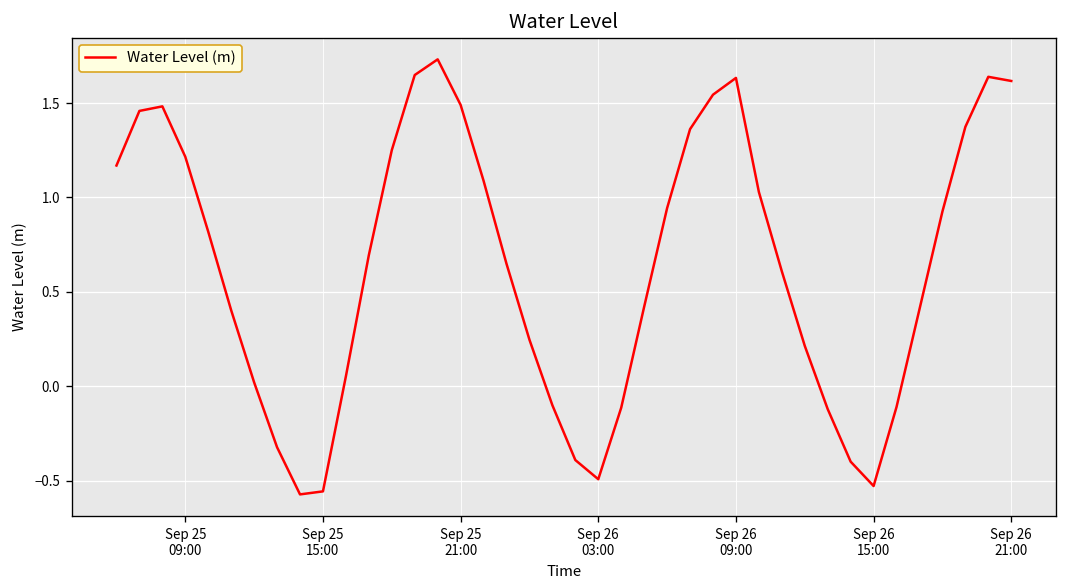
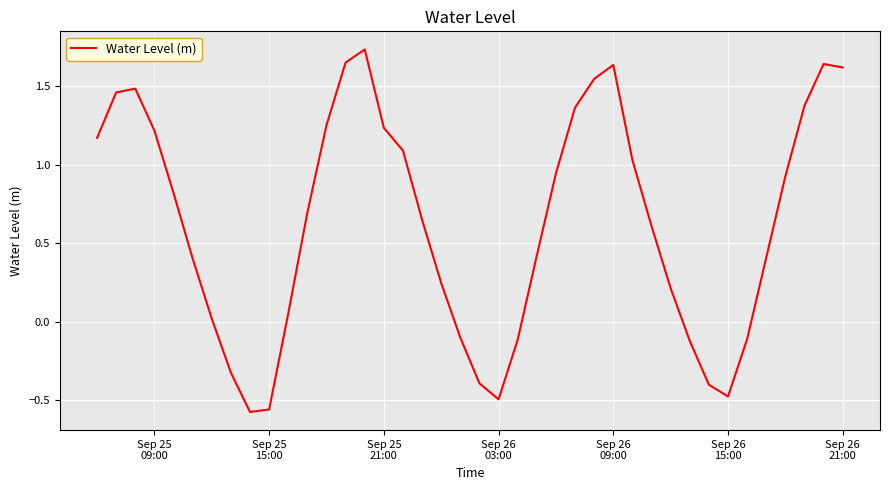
  {
    "Sep 25 09:00": 1.22,
    "Sep 25 15:00": -0.56,
-   "Sep 25 21:00": 1.49,
+   "Sep 25 21:00": 1.23,
    "Sep 26 03:00": -0.49,
    "Sep 26 09:00": 1.63,
-   "Sep 26 15:00": -0.53,
+   "Sep 26 15:00": -0.47,
    "Sep 26 21:00": 1.62
  }
